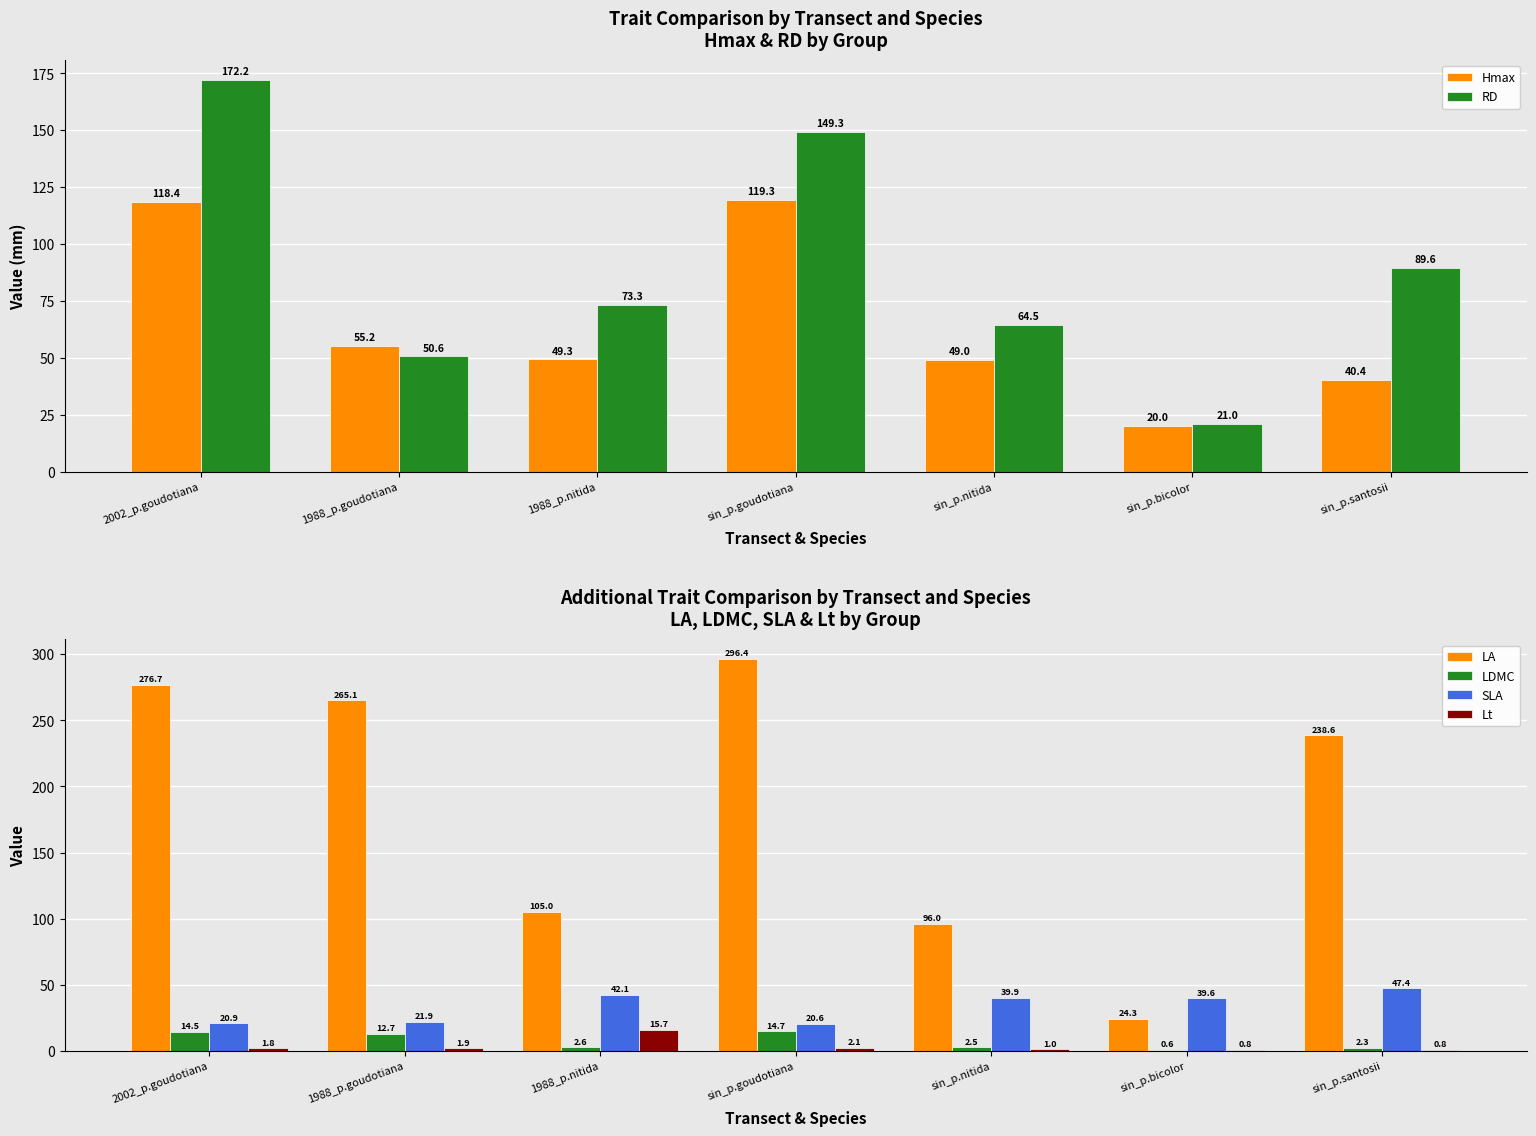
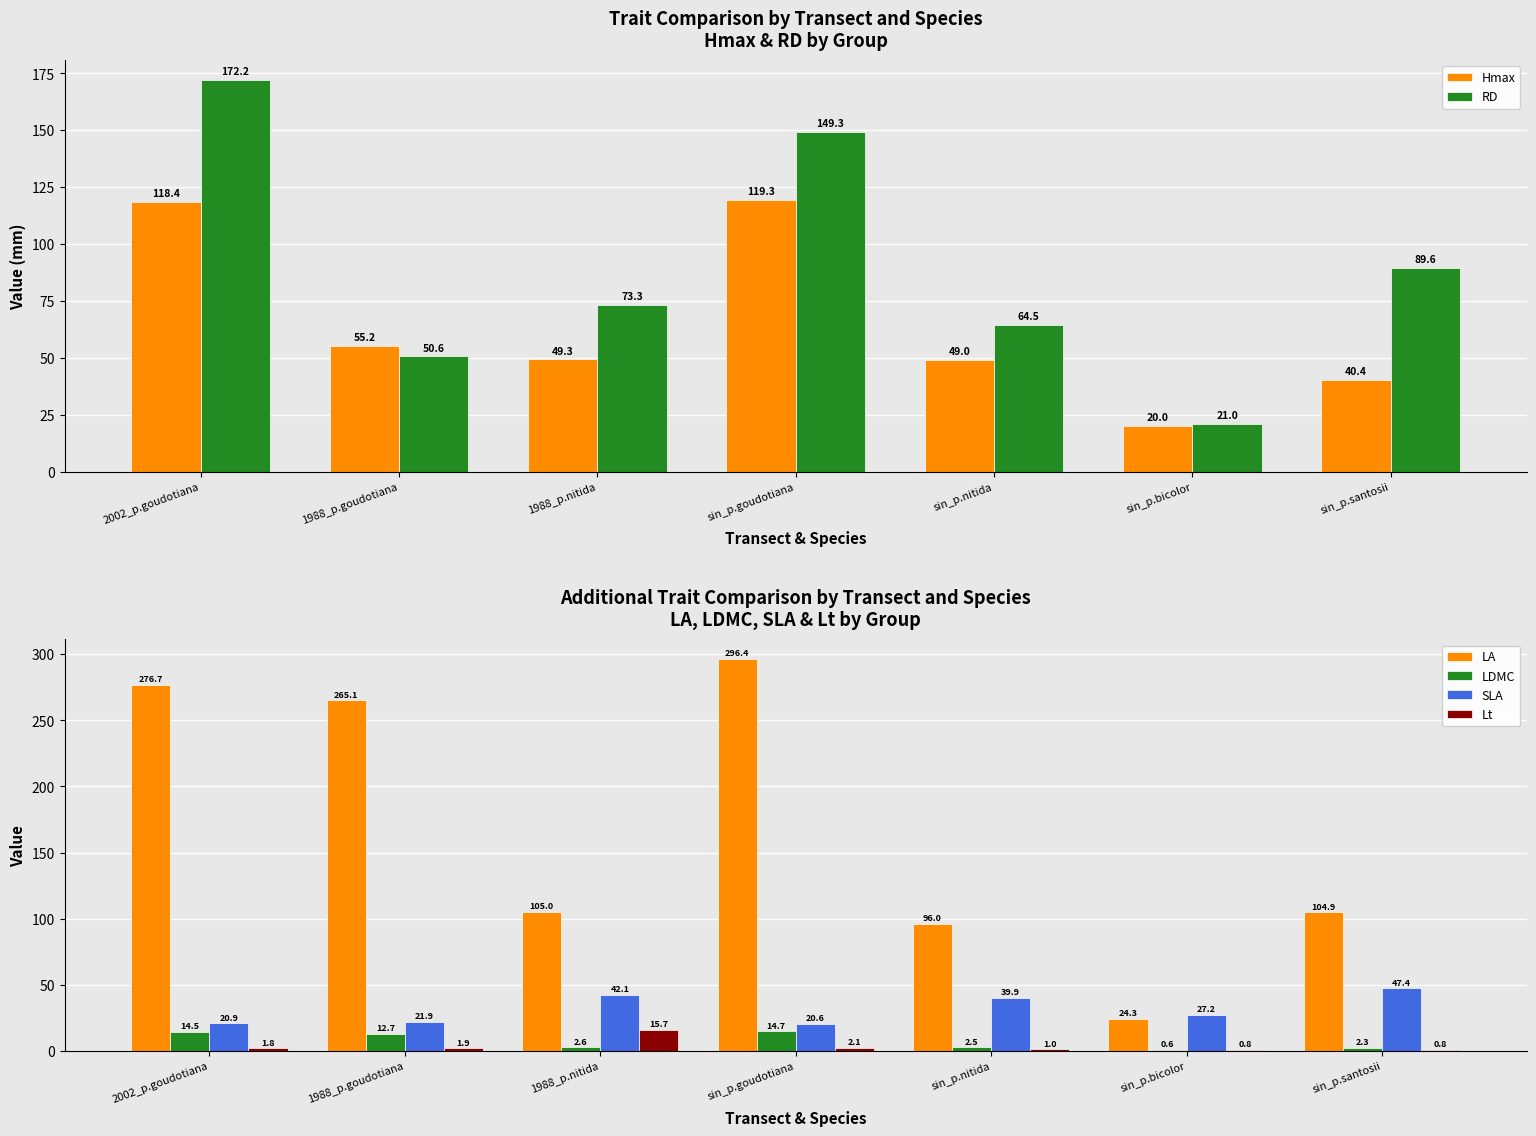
  {
    "Trait Comparison by Transect and Species Hmax & RD by Group": {
      "Hmax": {
        "2002_p.goudotiana": 118.4,
        "1988_p.goudotiana": 55.2,
        "1988_p.nitida": 49.3,
        "sin_p.goudotiana": 119.3,
        "sin_p.nitida": 49.0,
        "sin_p.bicolor": 20.0,
        "sin_p.santosii": 40.4
      },
      "RD": {
        "2002_p.goudotiana": 172.2,
        "1988_p.goudotiana": 50.6,
        "1988_p.nitida": 73.3,
        "sin_p.goudotiana": 149.3,
        "sin_p.nitida": 64.5,
        "sin_p.bicolor": 21.0,
        "sin_p.santosii": 89.6
      }
    },
    "Additional Trait Comparison by Transect and Species LA, LDMC, SLA & Lt by Group": {
      "LA": {
        "2002_p.goudotiana": 276.7,
        "1988_p.goudotiana": 265.1,
        "1988_p.nitida": 105.0,
        "sin_p.goudotiana": 296.4,
        "sin_p.nitida": 96.0,
        "sin_p.bicolor": 24.3,
-       "sin_p.santosii": 238.6
+       "sin_p.santosii": 104.9
      },
      "LDMC": {
        "2002_p.goudotiana": 14.5,
        "1988_p.goudotiana": 12.7,
        "1988_p.nitida": 2.6,
        "sin_p.goudotiana": 14.7,
        "sin_p.nitida": 2.5,
        "sin_p.bicolor": 0.6,
        "sin_p.santosii": 2.3
      },
      "SLA": {
        "2002_p.goudotiana": 20.9,
        "1988_p.goudotiana": 21.9,
        "1988_p.nitida": 42.1,
        "sin_p.goudotiana": 20.6,
        "sin_p.nitida": 39.9,
-       "sin_p.bicolor": 39.6,
+       "sin_p.bicolor": 27.2,
        "sin_p.santosii": 47.4
      },
      "Lt": {
        "2002_p.goudotiana": 1.8,
        "1988_p.goudotiana": 1.9,
        "1988_p.nitida": 15.7,
        "sin_p.goudotiana": 2.1,
        "sin_p.nitida": 1.0,
        "sin_p.bicolor": 0.8,
        "sin_p.santosii": 0.8
      }
    }
  }
